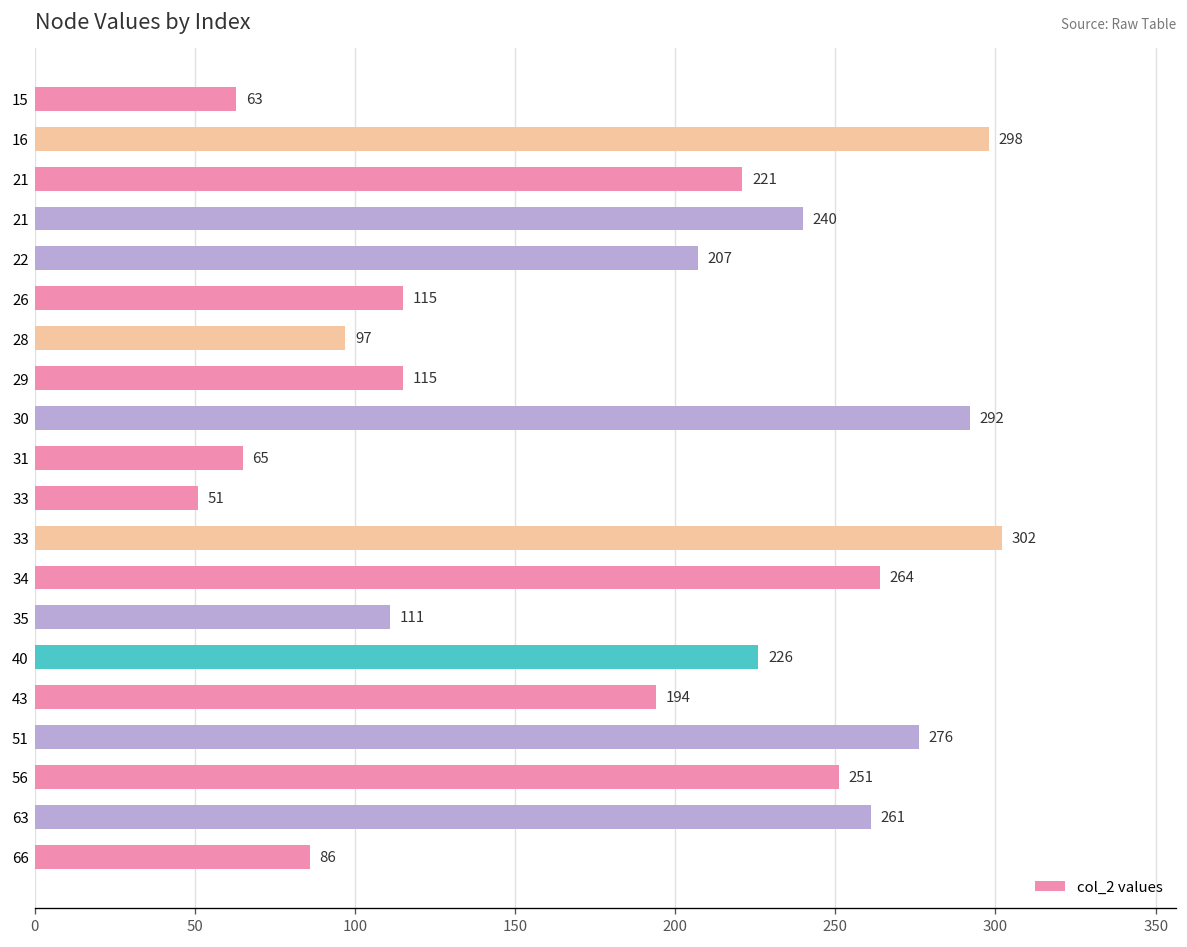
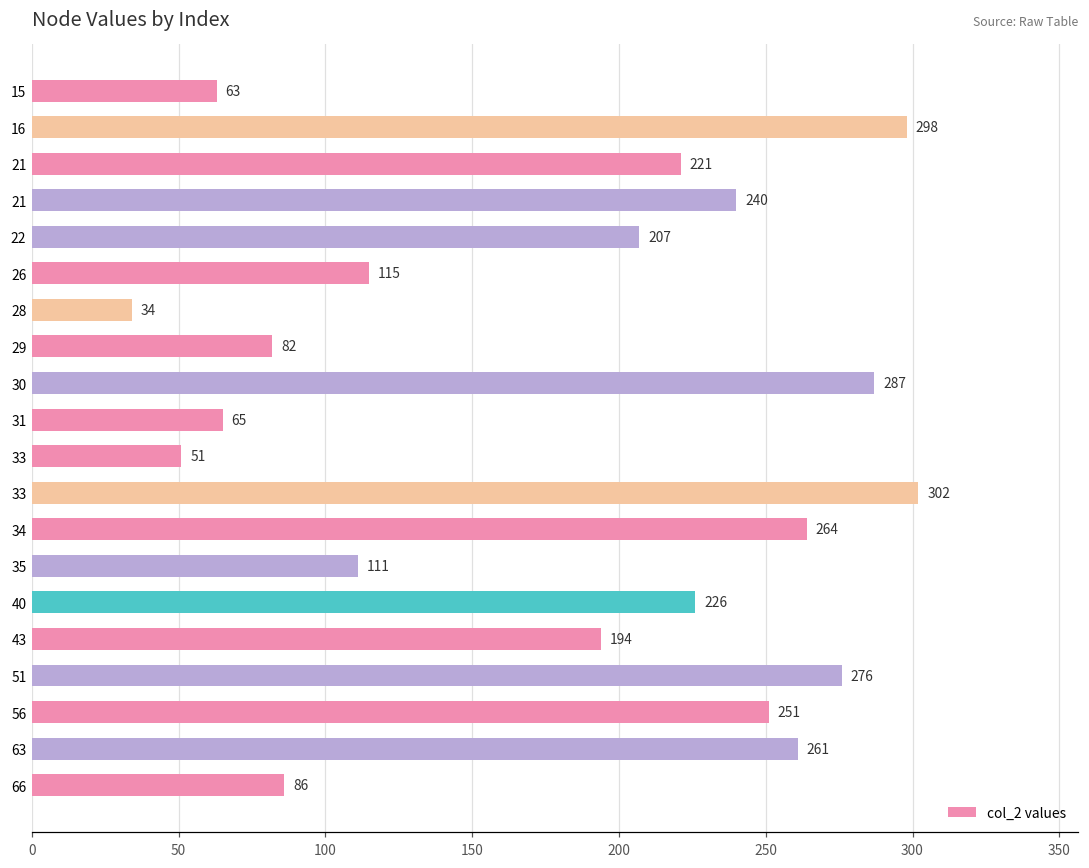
  {
    "15": 63,
    "16": 298,
    "22": 207,
    "26": 115,
-   "28": 97,
-   "29": 115,
-   "30": 292,
+   "28": 34,
+   "29": 82,
+   "30": 287,
    "31": 65,
    "34": 264,
    "35": 111,
    "40": 226,
    "43": 194,
    "51": 276,
    "56": 251,
    "63": 261,
    "66": 86
  }
